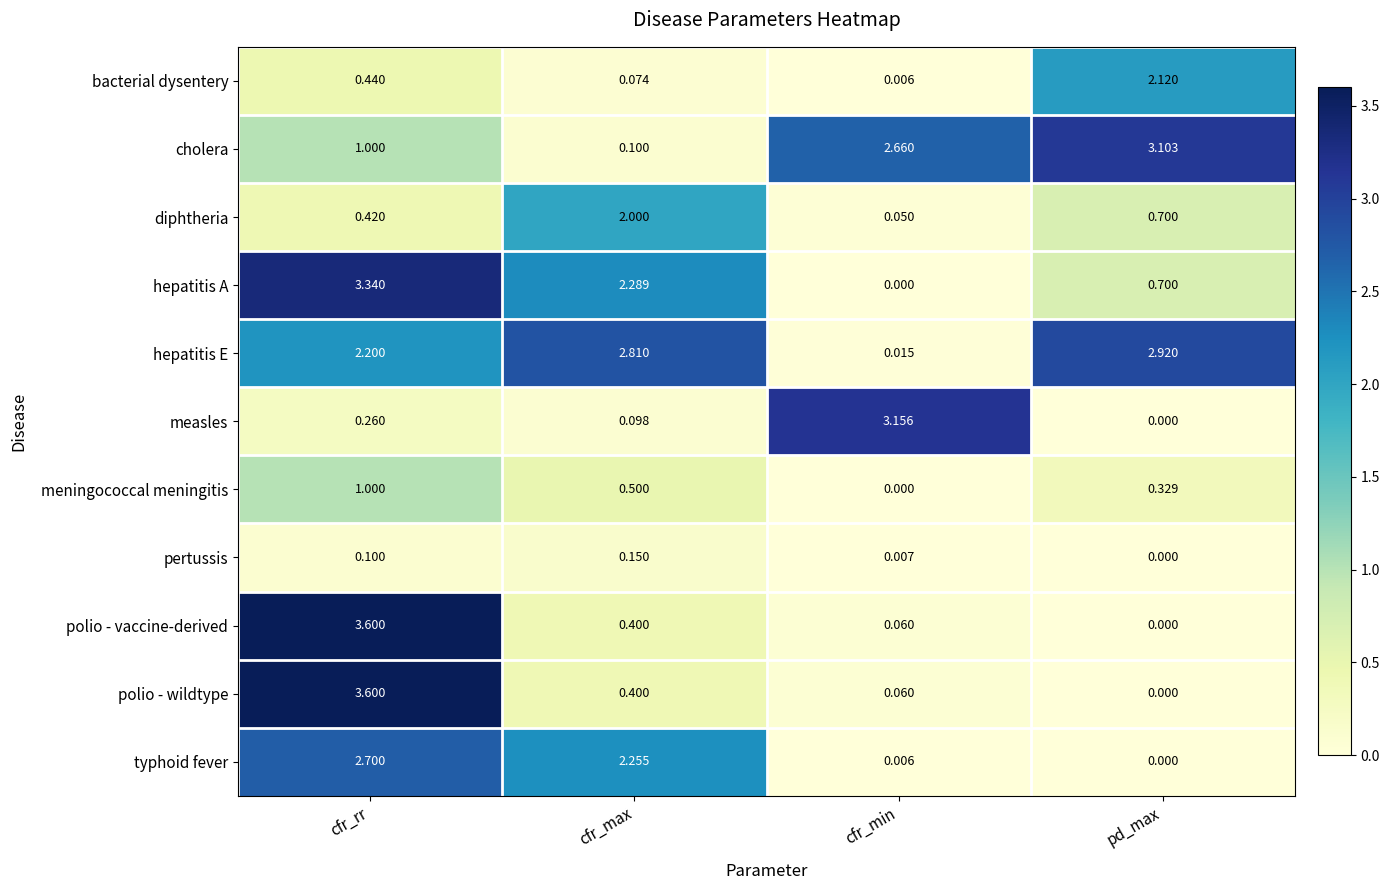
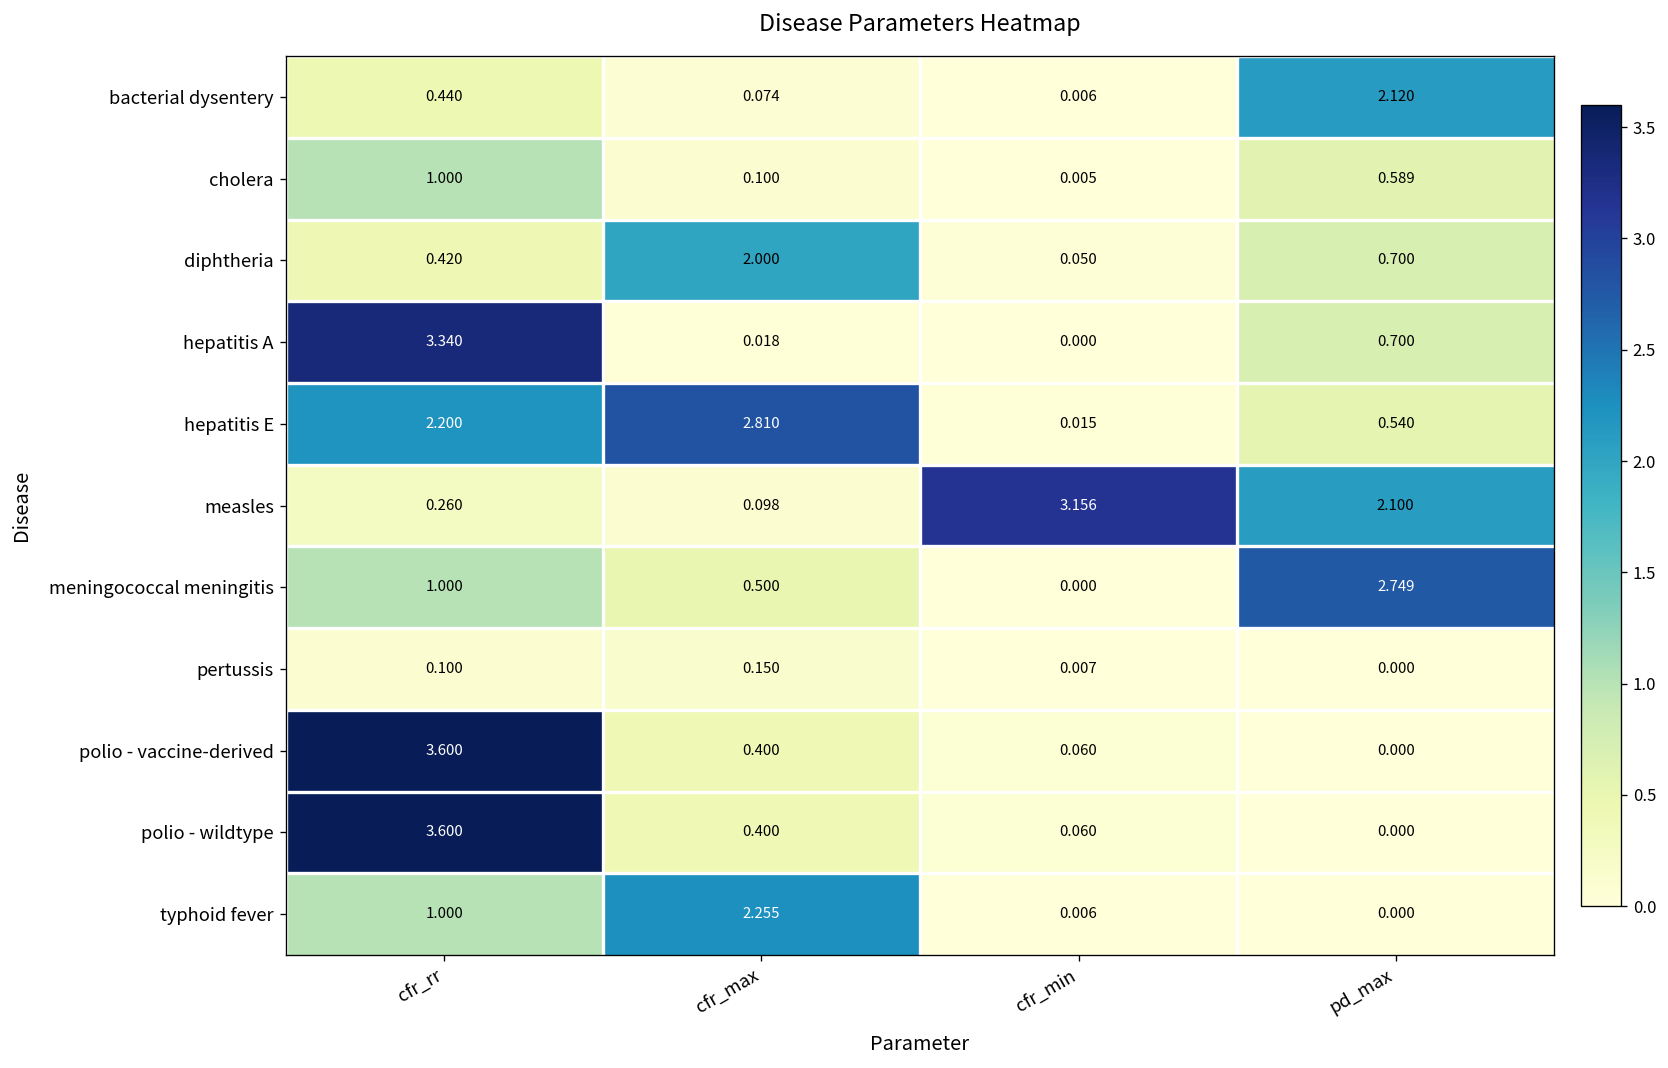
  {
    "bacterial dysentery": {
      "cfr_rr": 0.440,
      "cfr_max": 0.074,
      "cfr_min": 0.006,
      "pd_max": 2.120
    },
    "cholera": {
      "cfr_rr": 1.000,
      "cfr_max": 0.100,
-     "cfr_min": 2.660,
-     "pd_max": 3.103
+     "cfr_min": 0.005,
+     "pd_max": 0.589
    },
    "diphtheria": {
      "cfr_rr": 0.420,
      "cfr_max": 2.000,
      "cfr_min": 0.050,
      "pd_max": 0.700
    },
    "hepatitis A": {
      "cfr_rr": 3.340,
-     "cfr_max": 2.289,
+     "cfr_max": 0.018,
      "cfr_min": 0.000,
      "pd_max": 0.700
    },
    "hepatitis E": {
      "cfr_rr": 2.200,
      "cfr_max": 2.810,
      "cfr_min": 0.015,
-     "pd_max": 2.920
+     "pd_max": 0.540
    },
    "measles": {
      "cfr_rr": 0.260,
      "cfr_max": 0.098,
      "cfr_min": 3.156,
-     "pd_max": 0.000
+     "pd_max": 2.100
    },
    "meningococcal meningitis": {
      "cfr_rr": 1.000,
      "cfr_max": 0.500,
      "cfr_min": 0.000,
-     "pd_max": 0.329
+     "pd_max": 2.749
    },
    "pertussis": {
      "cfr_rr": 0.100,
      "cfr_max": 0.150,
      "cfr_min": 0.007,
      "pd_max": 0.000
    },
    "polio - vaccine-derived": {
      "cfr_rr": 3.600,
      "cfr_max": 0.400,
      "cfr_min": 0.060,
      "pd_max": 0.000
    },
    "polio - wildtype": {
      "cfr_rr": 3.600,
      "cfr_max": 0.400,
      "cfr_min": 0.060,
      "pd_max": 0.000
    },
    "typhoid fever": {
-     "cfr_rr": 2.700,
+     "cfr_rr": 1.000,
      "cfr_max": 2.255,
      "cfr_min": 0.006,
      "pd_max": 0.000
    }
  }
